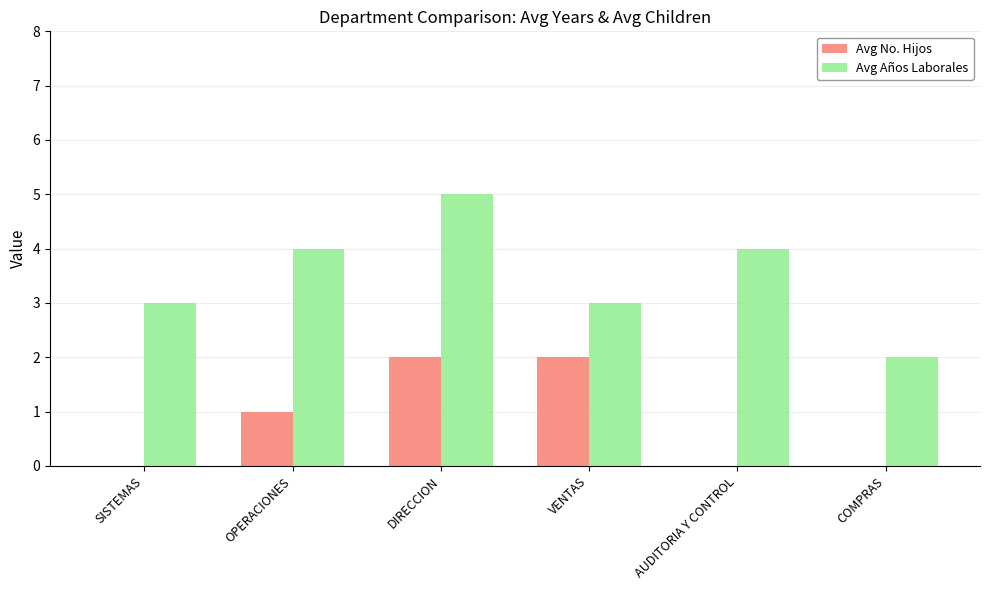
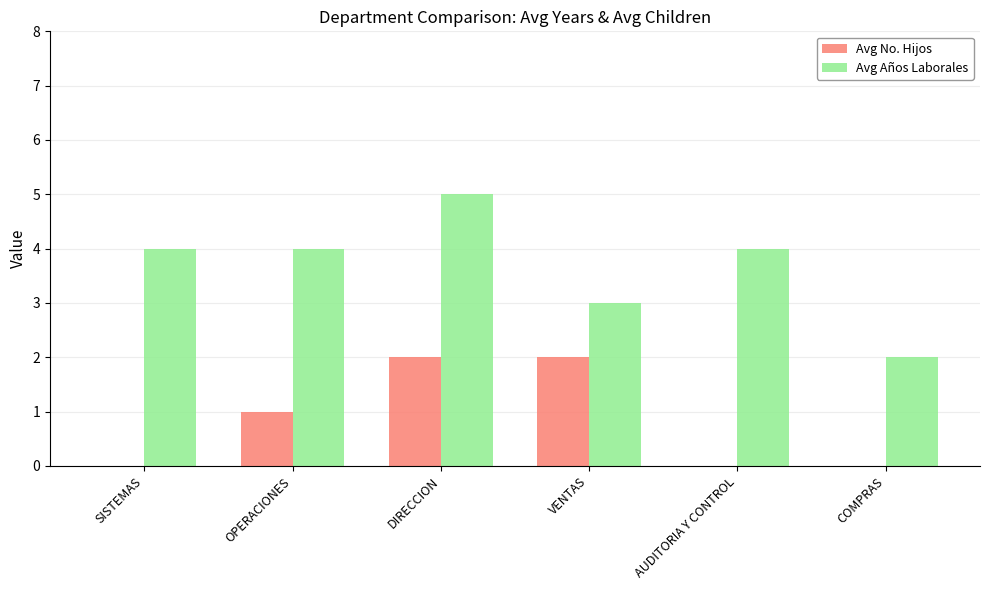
  {
    "Avg No. Hijos": {
      "SISTEMAS": 0,
      "OPERACIONES": 1,
      "DIRECCION": 2,
      "VENTAS": 2,
      "AUDITORIA Y CONTROL": 0,
      "COMPRAS": 0
    },
    "Avg Años Laborales": {
-     "SISTEMAS": 3,
+     "SISTEMAS": 4,
      "OPERACIONES": 4,
      "DIRECCION": 5,
      "VENTAS": 3,
      "AUDITORIA Y CONTROL": 4,
      "COMPRAS": 2
    }
  }
